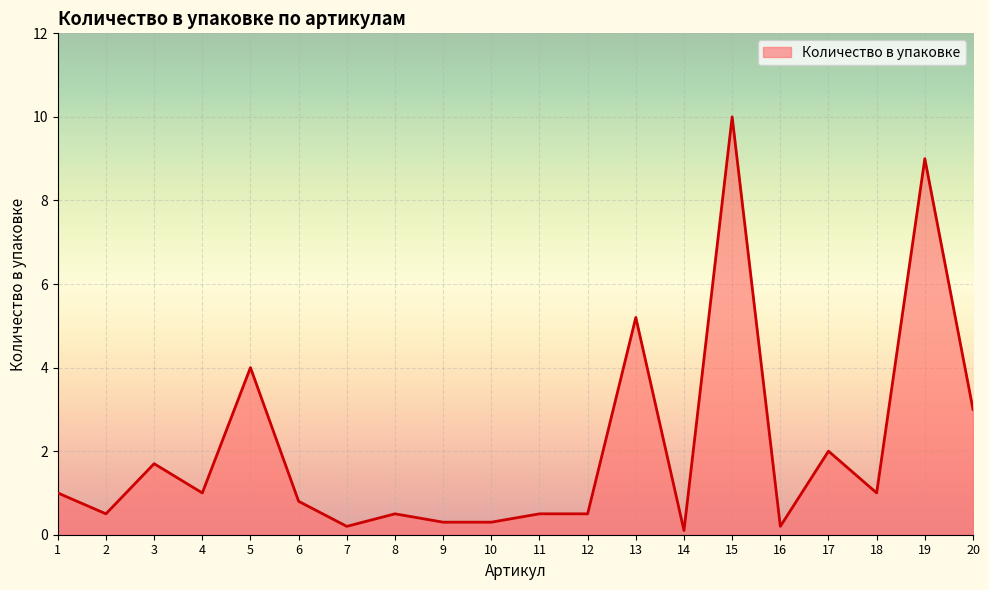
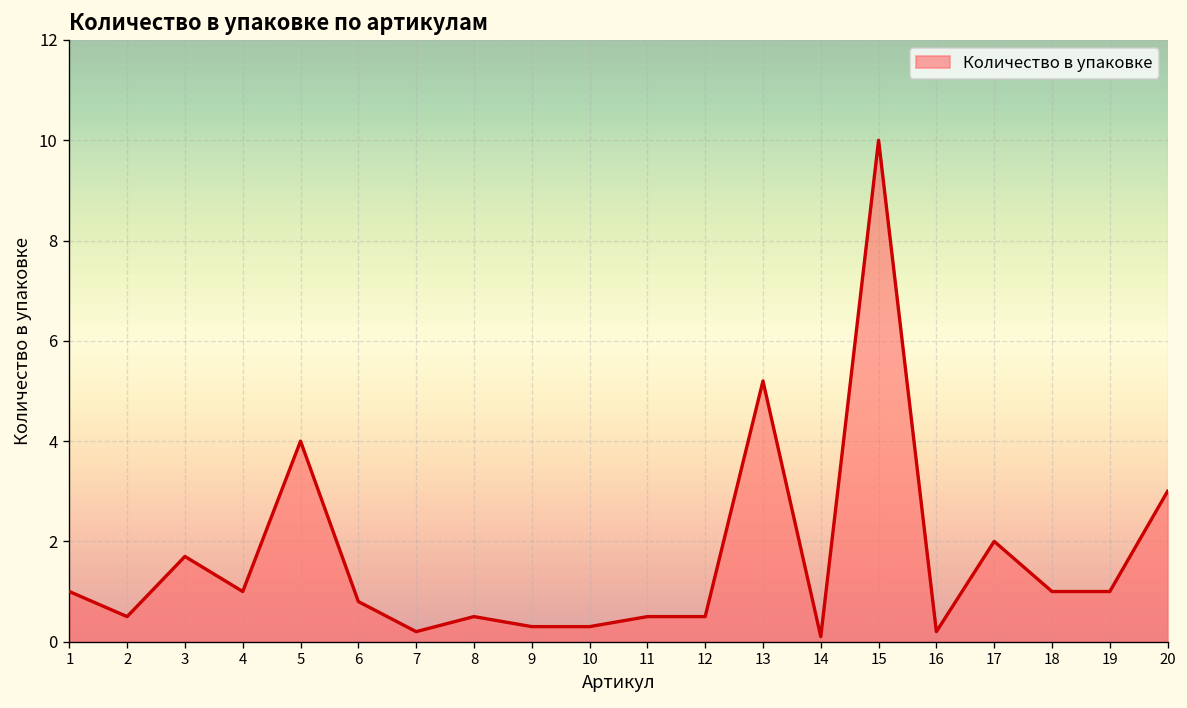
  {
    "1": 1,
    "2": 0.5,
    "3": 1.7,
    "4": 1,
    "5": 4,
    "6": 0.8,
    "7": 0.2,
    "8": 0.5,
    "9": 0.3,
    "10": 0.3,
    "11": 0.5,
    "12": 0.5,
    "13": 5.2,
    "14": 0.1,
    "15": 10,
    "16": 0.2,
    "17": 2,
    "18": 1,
-   "19": 9,
+   "19": 1,
    "20": 3
  }
